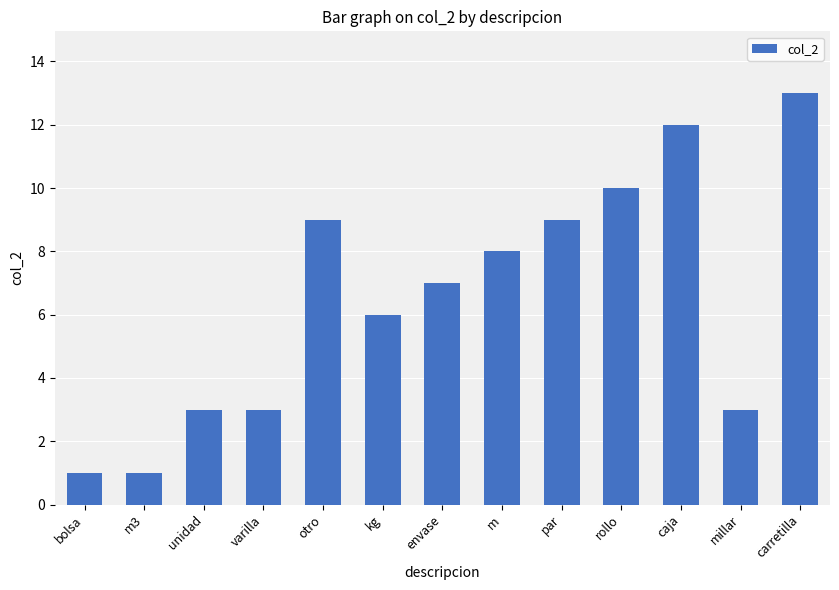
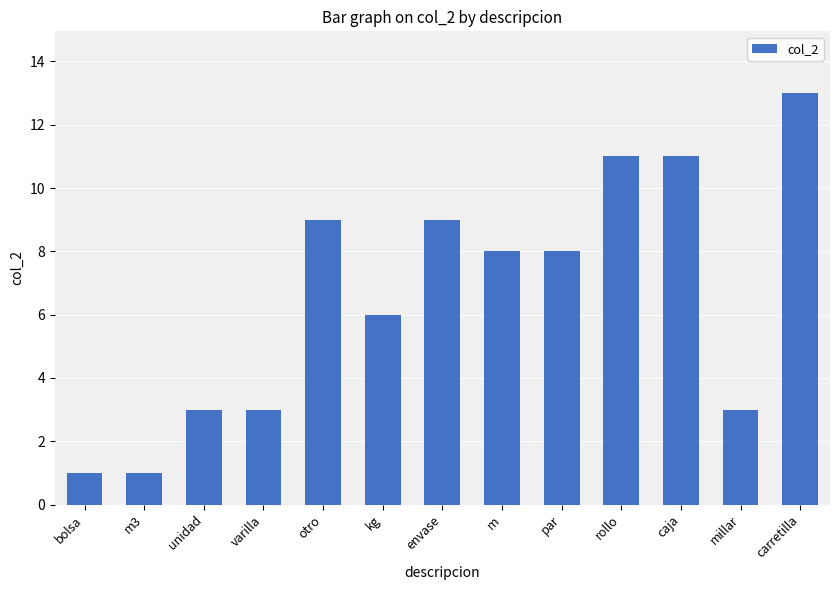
  {
    "bolsa": 1,
    "m3": 1,
    "unidad": 3,
    "varilla": 3,
    "otro": 9,
    "kg": 6,
-   "envase": 7,
+   "envase": 9,
    "m": 8,
-   "par": 9,
-   "rollo": 10,
-   "caja": 12,
+   "par": 8,
+   "rollo": 11,
+   "caja": 11,
    "millar": 3,
    "carretilla": 13
  }
